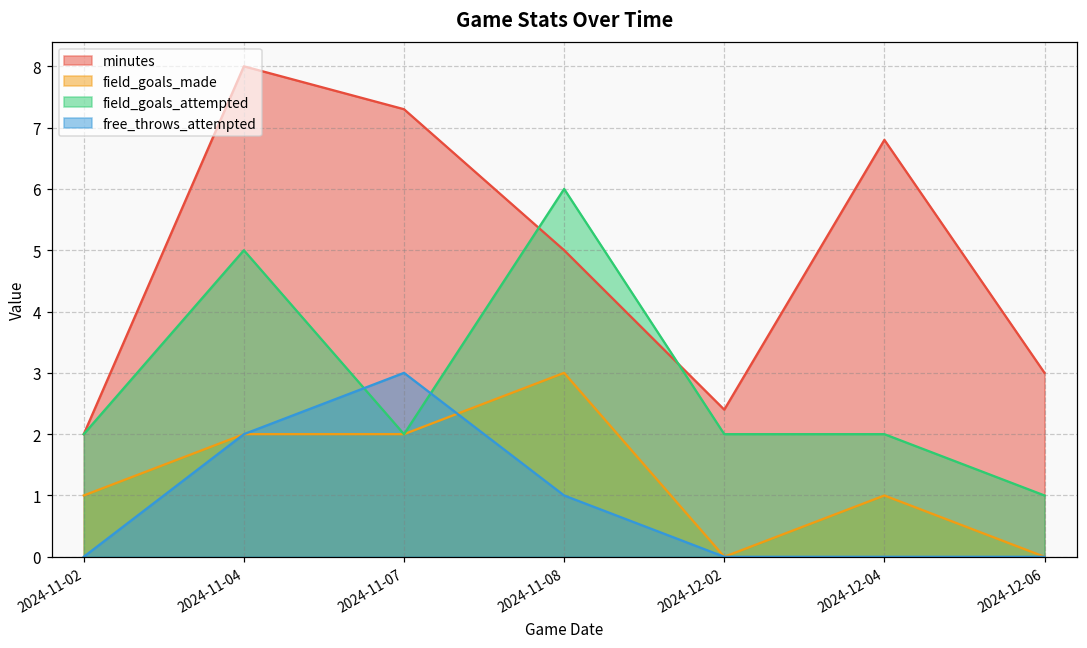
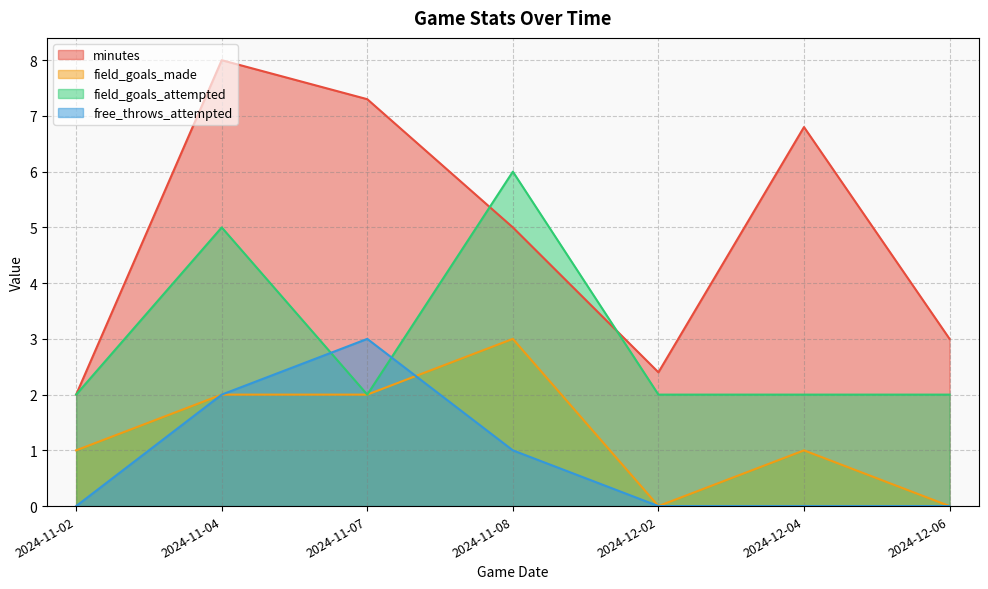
  {
    "minutes": {
      "2024-11-07": 7.3,
      "2024-11-08": 5,
      "2024-12-02": 2.4,
      "2024-12-04": 6.8,
      "2024-12-06": 3
    },
    "field_goals_made": {
      "2024-11-02": 1,
      "2024-11-08": 3,
      "2024-12-04": 1
    },
    "field_goals_attempted": {
      "2024-11-04": 5,
      "2024-11-08": 6,
      "2024-12-02": 2,
      "2024-12-04": 2,
-     "2024-12-06": 1
+     "2024-12-06": 2
    },
    "free_throws_attempted": {
      "2024-11-02": 0,
      "2024-11-07": 3,
      "2024-11-08": 1,
      "2024-12-04": 0
    }
  }
